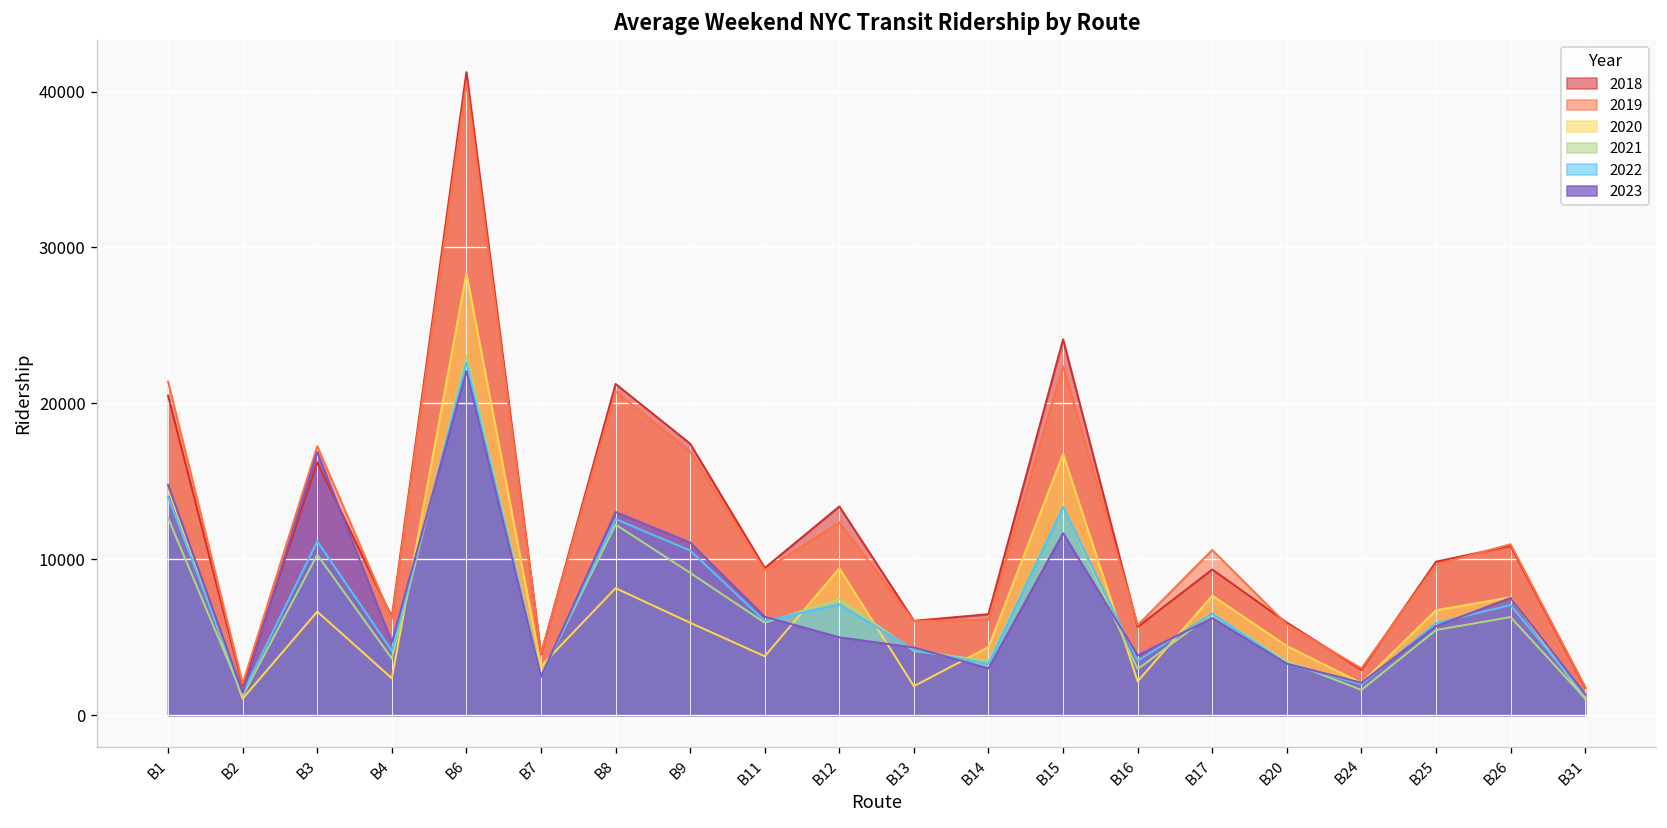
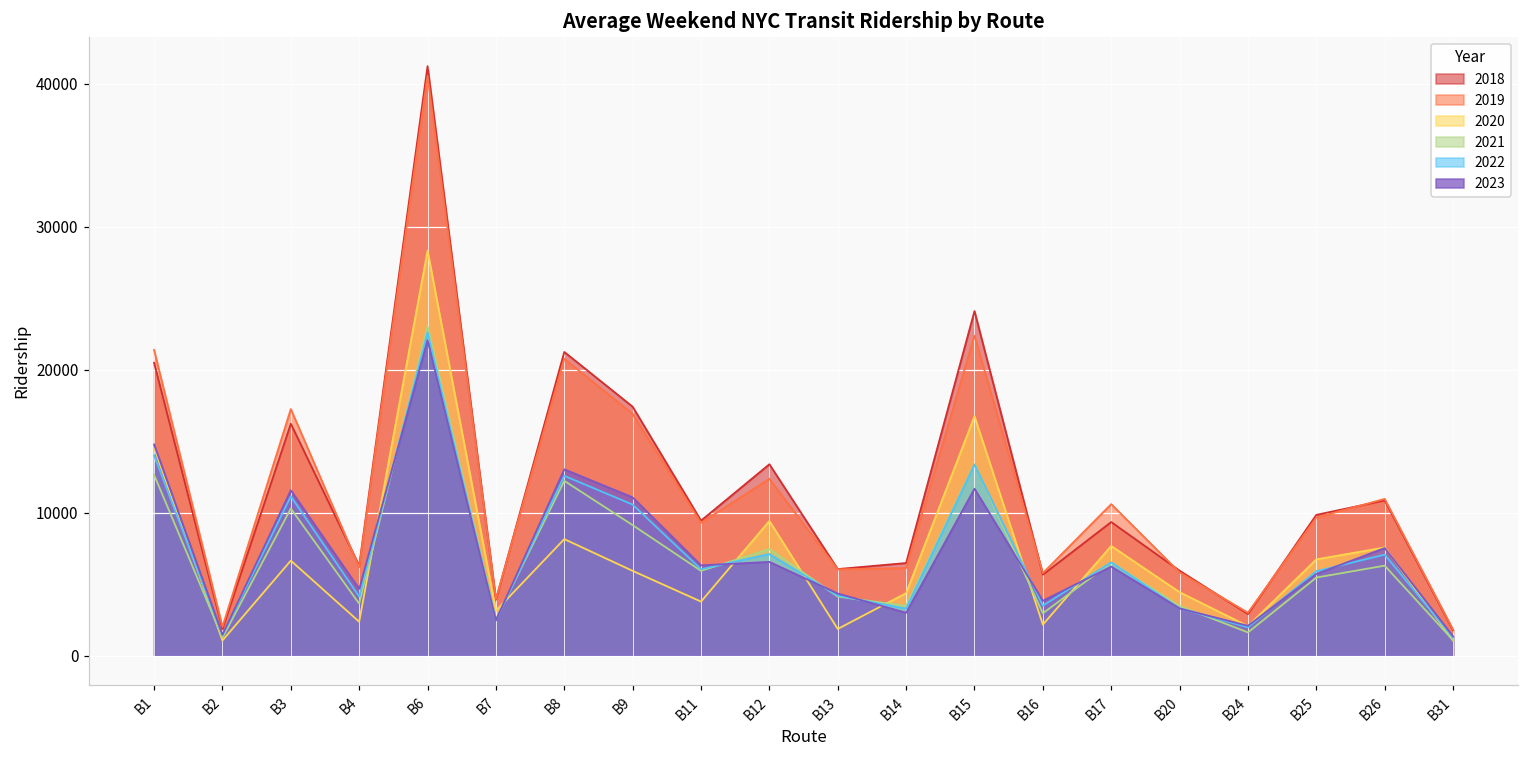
  {
    "2018": {
      "B1": 20500,
      "B3": 16200,
      "B6": 41200,
      "B8": 21200,
      "B9": 17400,
      "B12": 13400,
      "B14": 6500,
      "B15": 24100,
      "B17": 9300
    },
    "2019": {
      "B1": 21400,
      "B3": 17300,
      "B6": 40600,
      "B8": 20800,
      "B9": 16900,
      "B12": 12400,
      "B14": 6100,
      "B15": 22400,
      "B17": 10600
    },
    "2020": {
      "B1": 14500,
      "B2": 1100,
      "B3": 6600,
      "B4": 2400,
      "B6": 28300,
      "B7": 3100,
      "B8": 8200,
      "B9": 5900,
      "B11": 3800,
      "B12": 9400,
      "B13": 1900,
      "B14": 4400,
      "B15": 16700,
      "B16": 2200,
      "B17": 7700,
      "B20": 4400,
      "B25": 6700
    },
    "2021": {
      "B1": 12600,
      "B3": 10300,
      "B4": 3600,
      "B6": 23000,
      "B8": 12200,
      "B9": 9100,
      "B12": 7500,
      "B16": 3000,
      "B24": 1600,
      "B25": 5500,
      "B26": 6300
    },
    "2022": {
      "B1": 14000,
      "B3": 11100,
      "B4": 4100,
      "B6": 22600,
      "B8": 12600,
      "B9": 10600,
      "B12": 7100,
      "B16": 3500,
      "B25": 5900,
      "B26": 7100
    },
    "2023": {
      "B1": 14800,
-     "B3": 16900,
+     "B3": 11600,
      "B4": 4700,
      "B6": 22100,
      "B8": 13000,
      "B9": 11100,
      "B11": 6300,
-     "B12": 5000,
+     "B12": 6600,
      "B14": 3000,
      "B15": 11700,
      "B16": 3800,
      "B17": 6200,
      "B25": 5700
    }
  }
